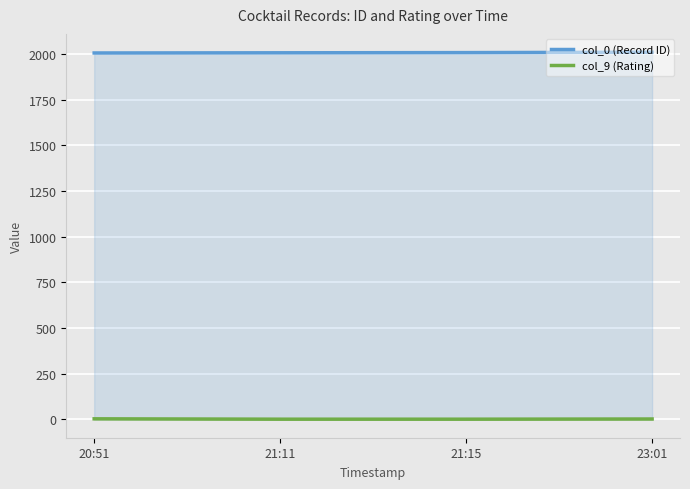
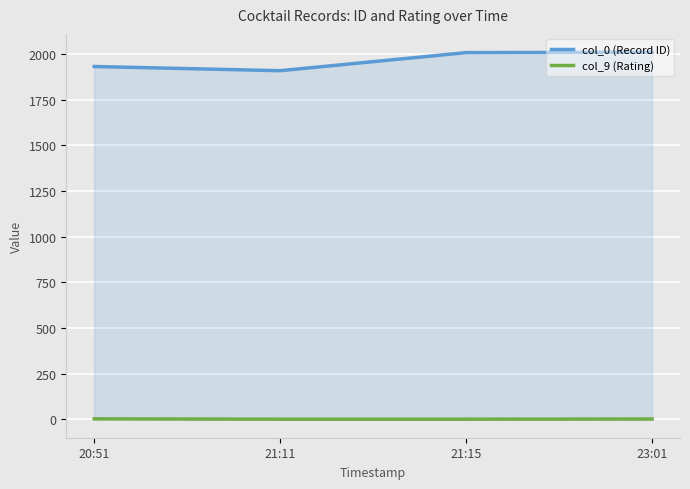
  {
    "col_0 (Record ID)": {
-     "20:51": 2010,
-     "21:11": 2010,
+     "20:51": 1930,
+     "21:11": 1910,
      "21:15": 2010
    },
    "col_9 (Rating)": {
      "20:51": 0,
      "21:11": 0,
      "21:15": 0,
      "23:01": 0
    }
  }
